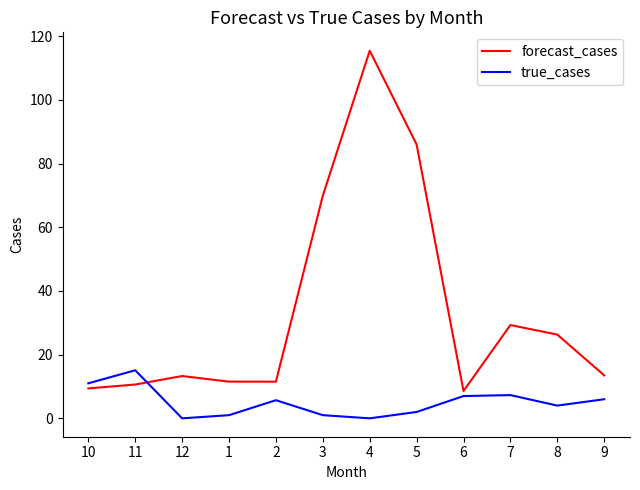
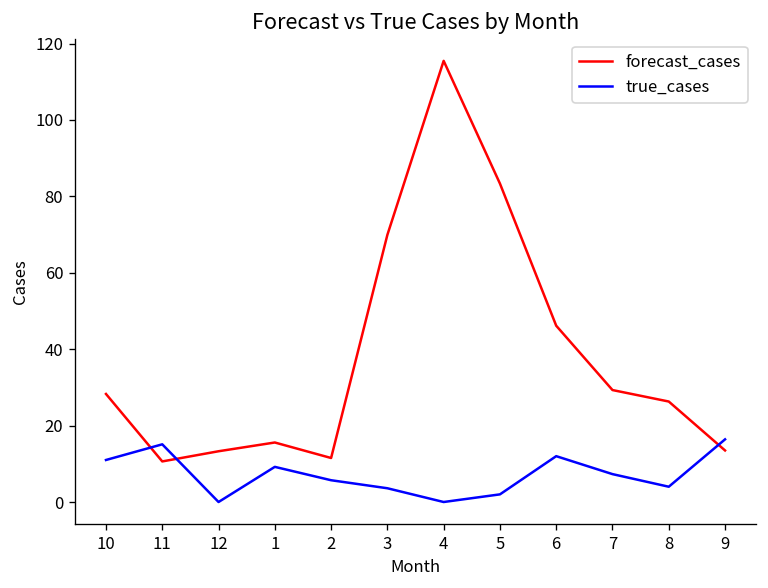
  {
    "forecast_cases": {
-     "10": 9,
+     "10": 28,
      "11": 11,
      "12": 13,
-     "1": 12,
+     "1": 16,
      "2": 12,
      "3": 70,
      "4": 115,
-     "5": 86,
-     "6": 9,
+     "5": 83,
+     "6": 46,
      "7": 29,
      "8": 26,
      "9": 13
    },
    "true_cases": {
      "10": 11,
      "11": 15,
      "12": 0,
-     "1": 1,
+     "1": 9,
      "2": 6,
-     "3": 1,
+     "3": 4,
      "4": 0,
      "5": 2,
-     "6": 7,
+     "6": 12,
      "7": 7,
      "8": 4,
-     "9": 6
+     "9": 16
    }
  }
